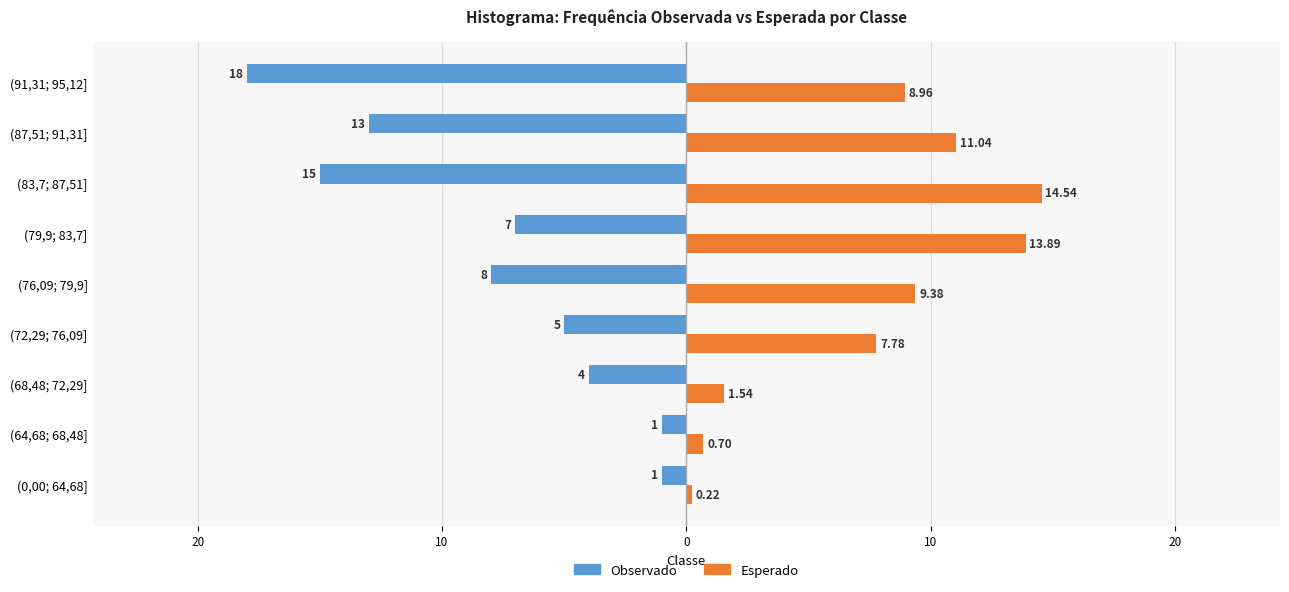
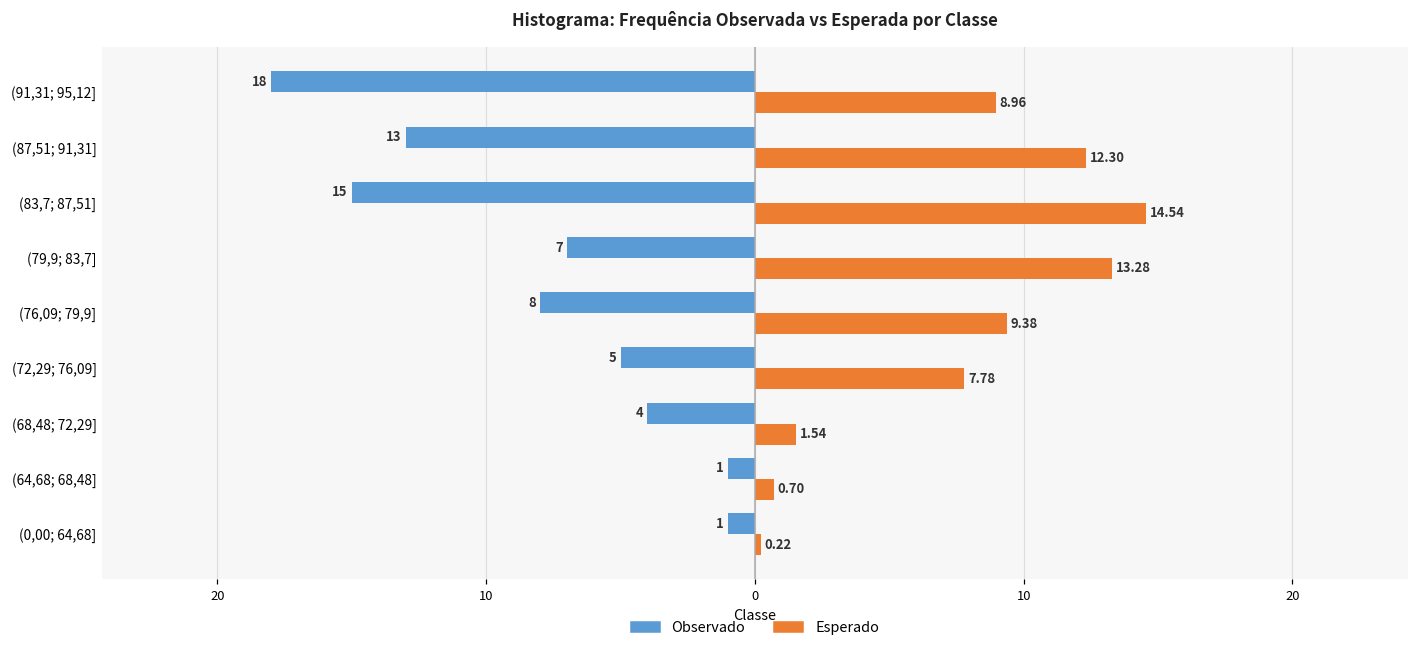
  {
    "Esperado": {
      "(91,31; 95,12]": 8.96,
-     "(87,51; 91,31]": 11.04,
+     "(87,51; 91,31]": 12.30,
      "(83,7; 87,51]": 14.54,
-     "(79,9; 83,7]": 13.89,
+     "(79,9; 83,7]": 13.28,
      "(76,09; 79,9]": 9.38,
      "(72,29; 76,09]": 7.78,
      "(68,48; 72,29]": 1.54,
      "(64,68; 68,48]": 0.70,
      "(0,00; 64,68]": 0.22
    }
  }
